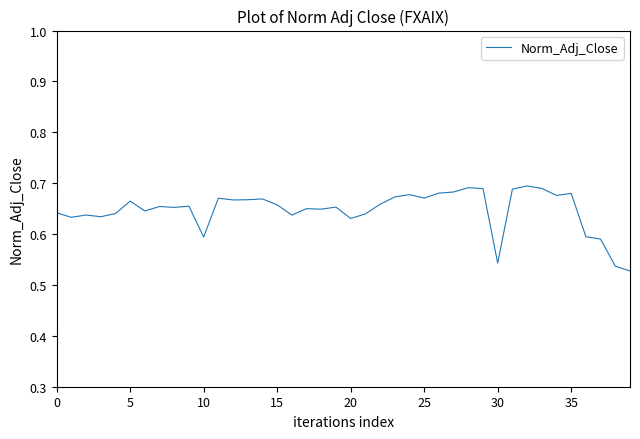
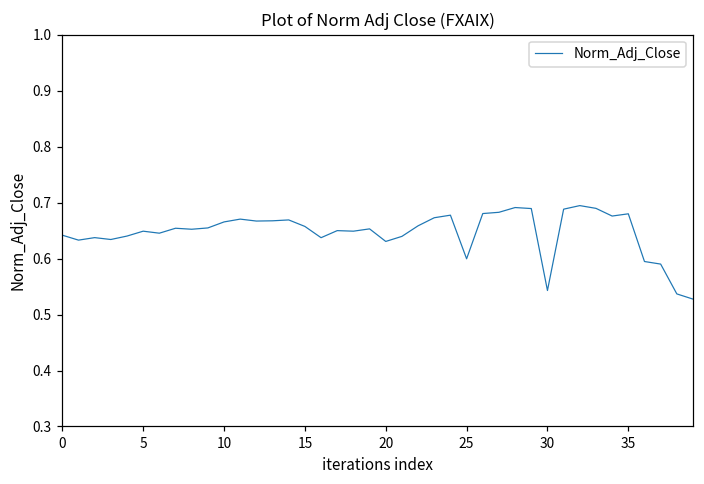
  {
    "0": 0.64,
-   "5": 0.66,
-   "10": 0.59,
+   "5": 0.65,
+   "10": 0.67,
    "15": 0.66,
    "20": 0.63,
-   "25": 0.67,
+   "25": 0.60,
    "30": 0.54,
    "35": 0.68
  }
